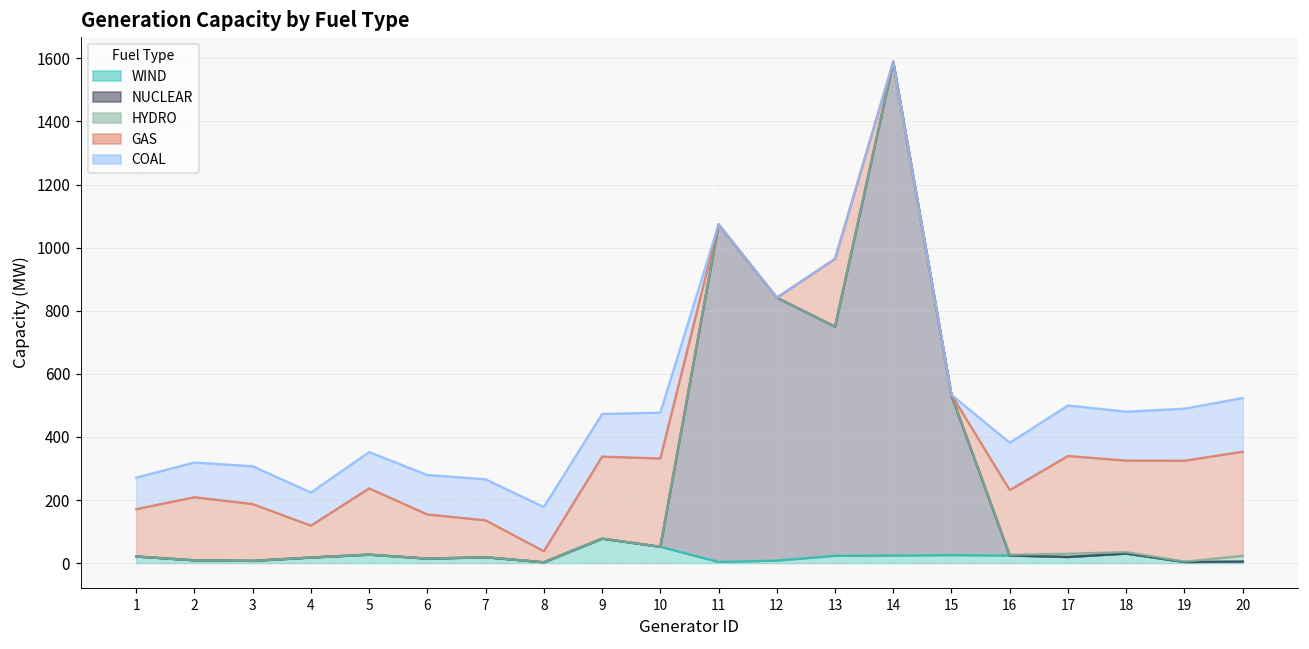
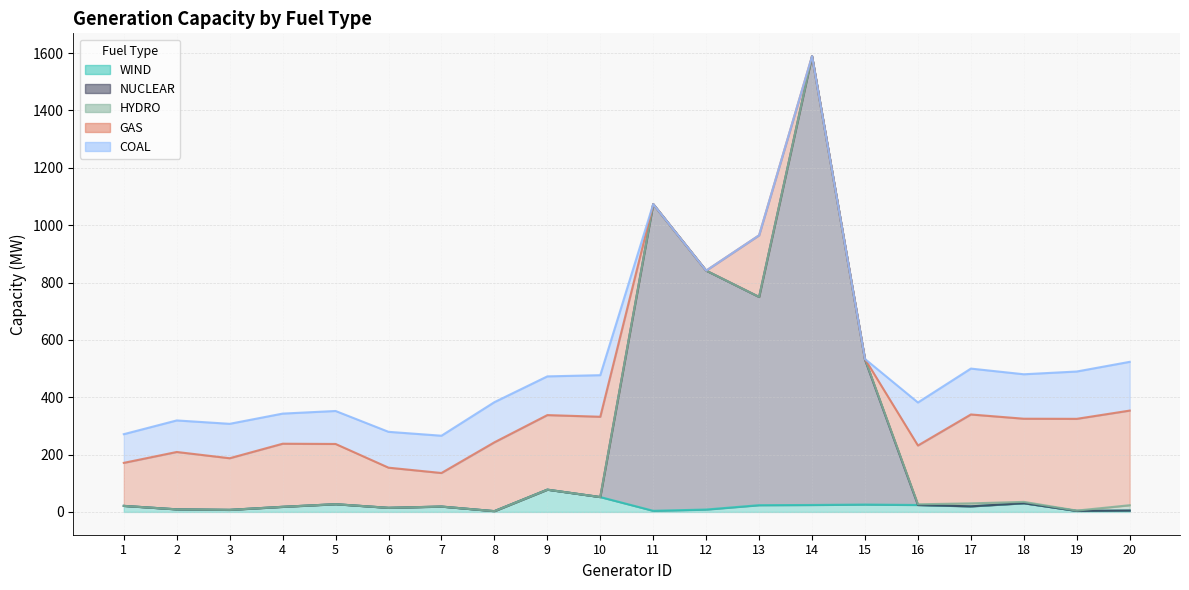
  {
    "GAS": {
      "1": 150,
      "2": 200,
      "3": 180,
-     "4": 100,
+     "4": 220,
      "5": 210,
      "6": 140,
      "7": 120,
-     "8": 40,
+     "8": 240,
      "9": 260,
      "10": 280,
      "16": 210,
      "17": 310,
      "18": 290,
      "19": 320,
      "20": 330
    }
  }
